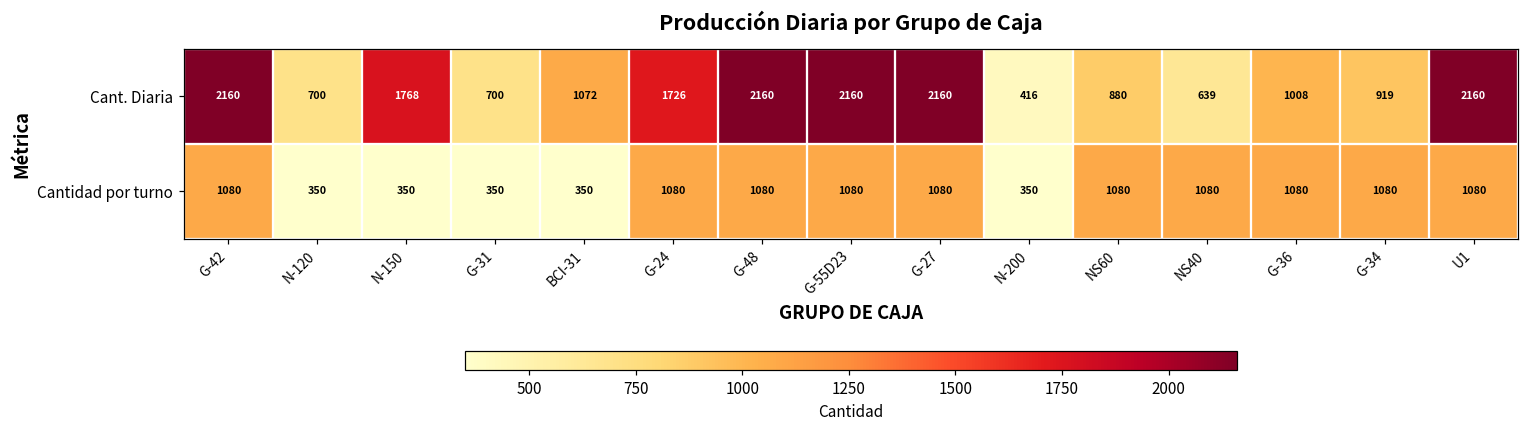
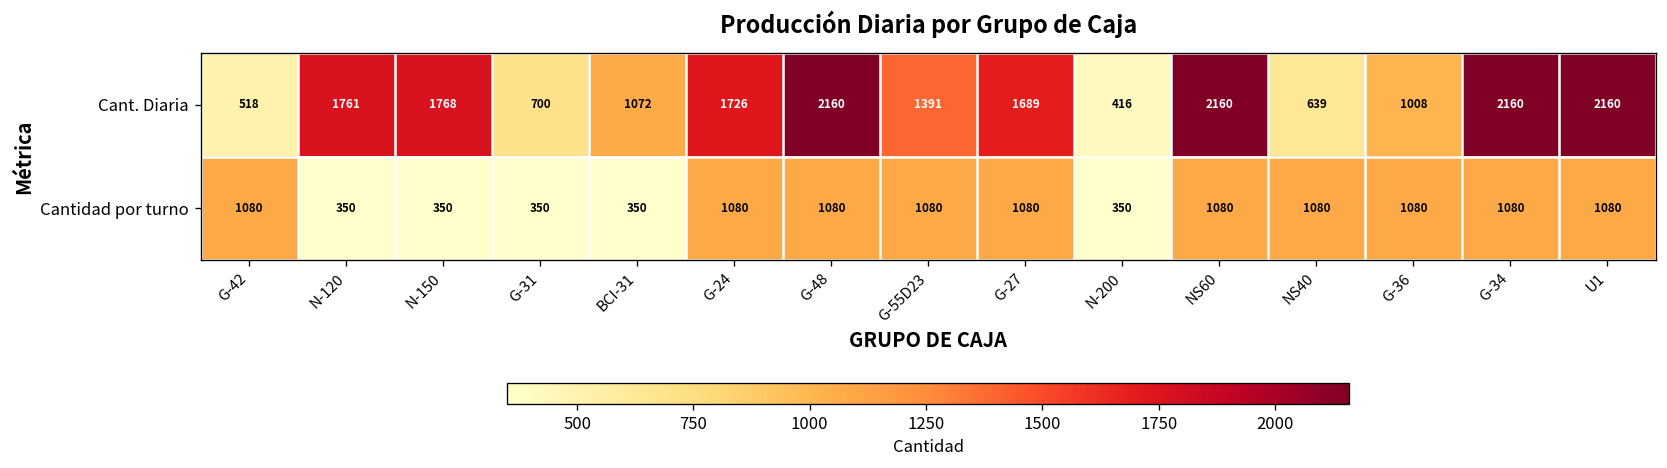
  {
    "Cant. Diaria": {
-     "G-42": 2160,
-     "N-120": 700,
+     "G-42": 518,
+     "N-120": 1761,
      "N-150": 1768,
      "G-31": 700,
      "BCI-31": 1072,
      "G-24": 1726,
      "G-48": 2160,
-     "G-55D23": 2160,
-     "G-27": 2160,
+     "G-55D23": 1391,
+     "G-27": 1689,
      "N-200": 416,
-     "NS60": 880,
+     "NS60": 2160,
      "NS40": 639,
      "G-36": 1008,
-     "G-34": 919,
+     "G-34": 2160,
      "U1": 2160
    },
    "Cantidad por turno": {
      "G-42": 1080,
      "N-120": 350,
      "N-150": 350,
      "G-31": 350,
      "BCI-31": 350,
      "G-24": 1080,
      "G-48": 1080,
      "G-55D23": 1080,
      "G-27": 1080,
      "N-200": 350,
      "NS60": 1080,
      "NS40": 1080,
      "G-36": 1080,
      "G-34": 1080,
      "U1": 1080
    }
  }
